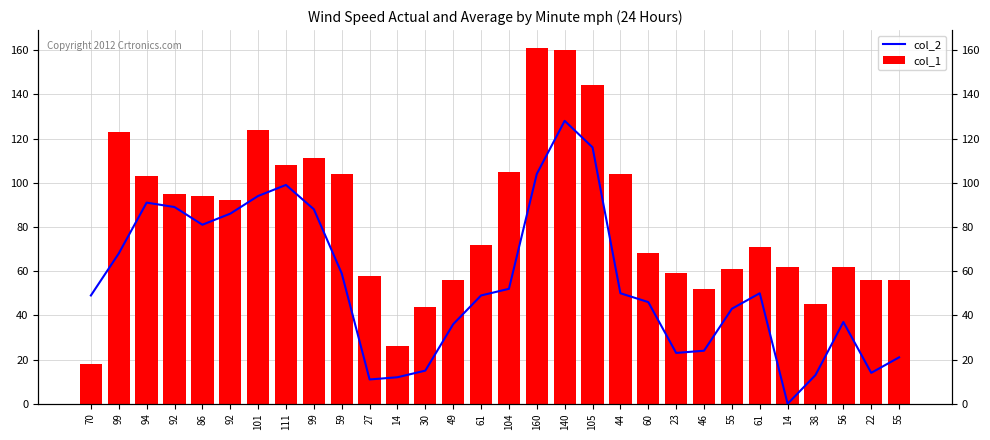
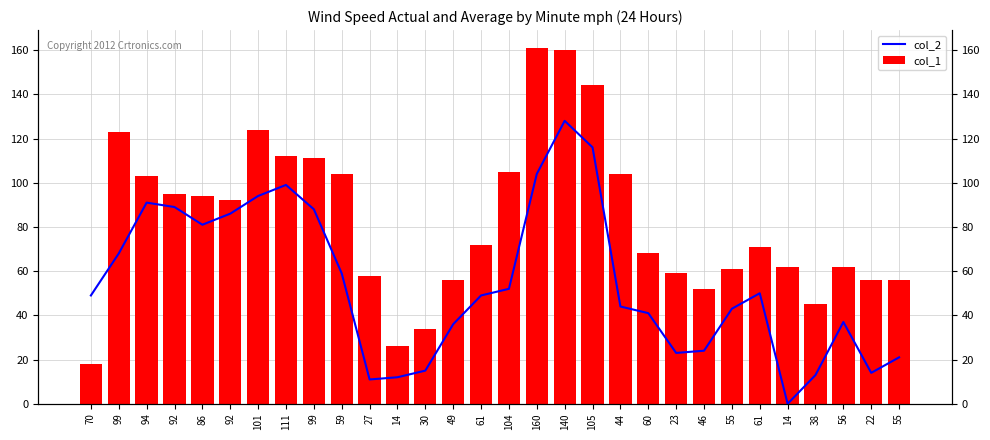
  {
    "col_1": {
      "70": 18,
      "94": 103,
      "86": 94,
      "101": 124,
-     "111": 108,
+     "111": 112,
      "59": 104,
      "27": 58,
-     "30": 44,
+     "30": 34,
      "49": 56,
      "104": 105,
      "160": 161,
      "140": 160,
      "105": 144,
      "44": 104,
      "60": 68,
      "23": 59,
      "46": 52,
      "38": 45,
      "56": 62,
      "22": 56
    },
    "col_2": {
      "70": 49,
      "94": 91,
      "86": 81,
      "101": 94,
      "111": 99,
      "59": 59,
      "27": 11,
      "30": 15,
      "49": 36,
      "104": 52,
      "160": 104,
      "140": 128,
      "105": 116,
-     "44": 50,
-     "60": 46,
+     "44": 44,
+     "60": 41,
      "23": 23,
      "46": 24,
      "38": 13,
      "56": 37,
      "22": 14
    }
  }
